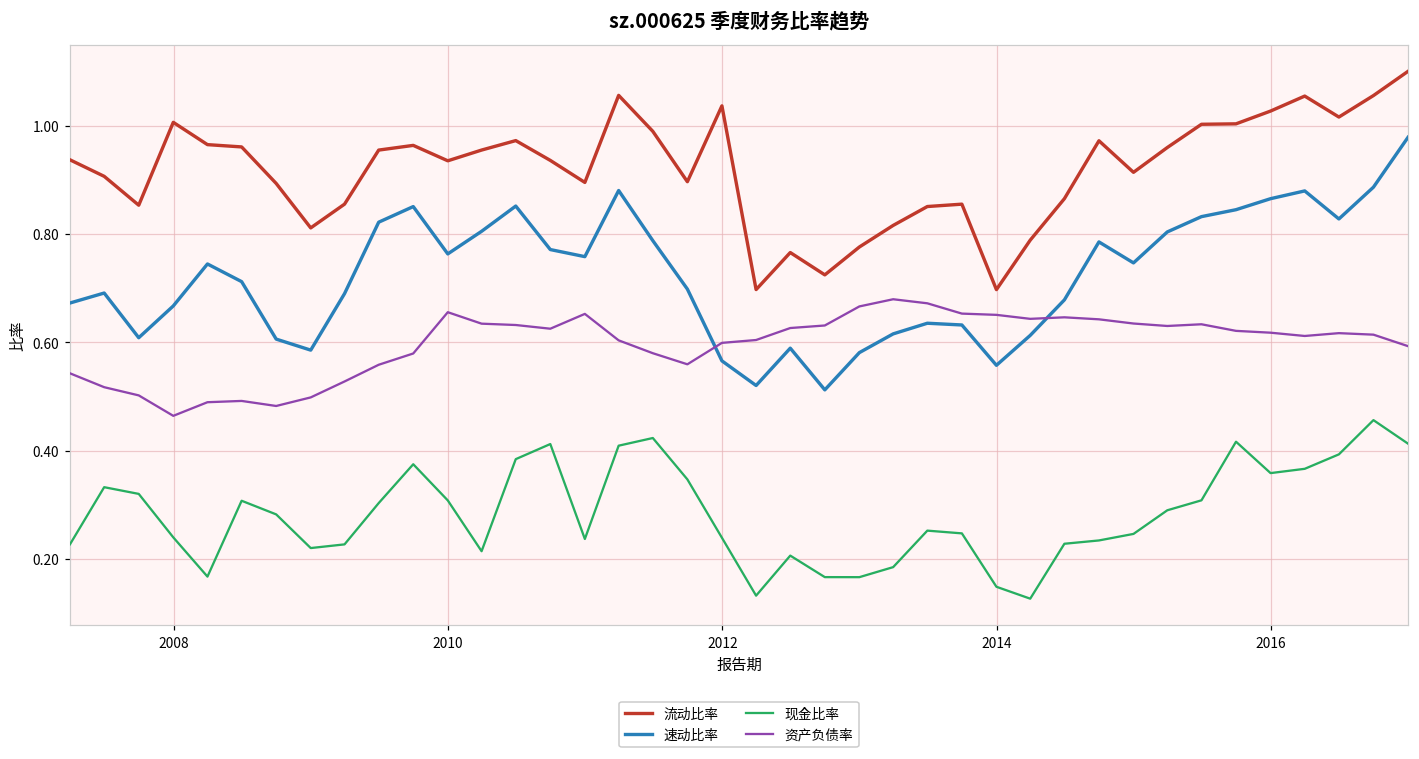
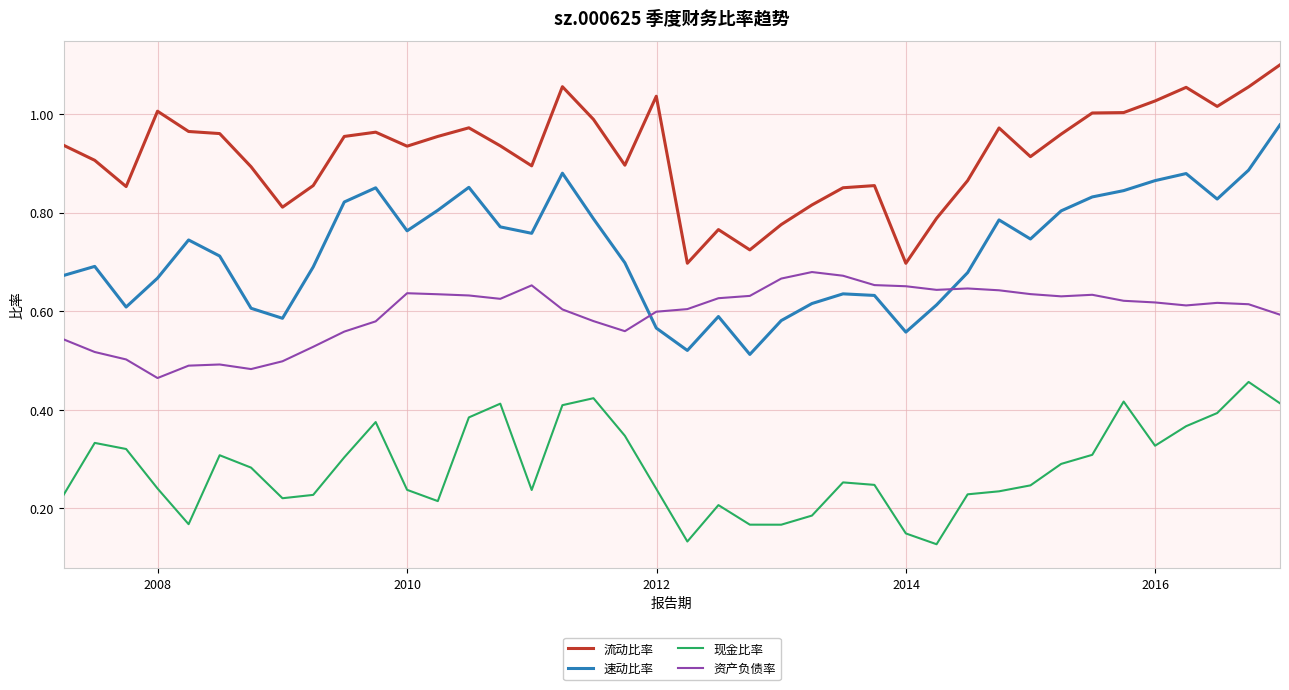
  {
    "流动比率": {
      "2008": 1.01,
      "2010": 0.93,
      "2012": 1.04,
      "2014": 0.70,
      "2016": 1.03
    },
    "速动比率": {
      "2008": 0.67,
      "2010": 0.76,
      "2012": 0.57,
      "2014": 0.56,
      "2016": 0.87
    },
    "现金比率": {
      "2008": 0.24,
-     "2010": 0.31,
+     "2010": 0.24,
      "2012": 0.24,
      "2014": 0.15,
-     "2016": 0.36
+     "2016": 0.33
    },
    "资产负债率": {
      "2008": 0.46,
-     "2010": 0.66,
+     "2010": 0.64,
      "2012": 0.60,
      "2014": 0.65,
      "2016": 0.62
    }
  }
